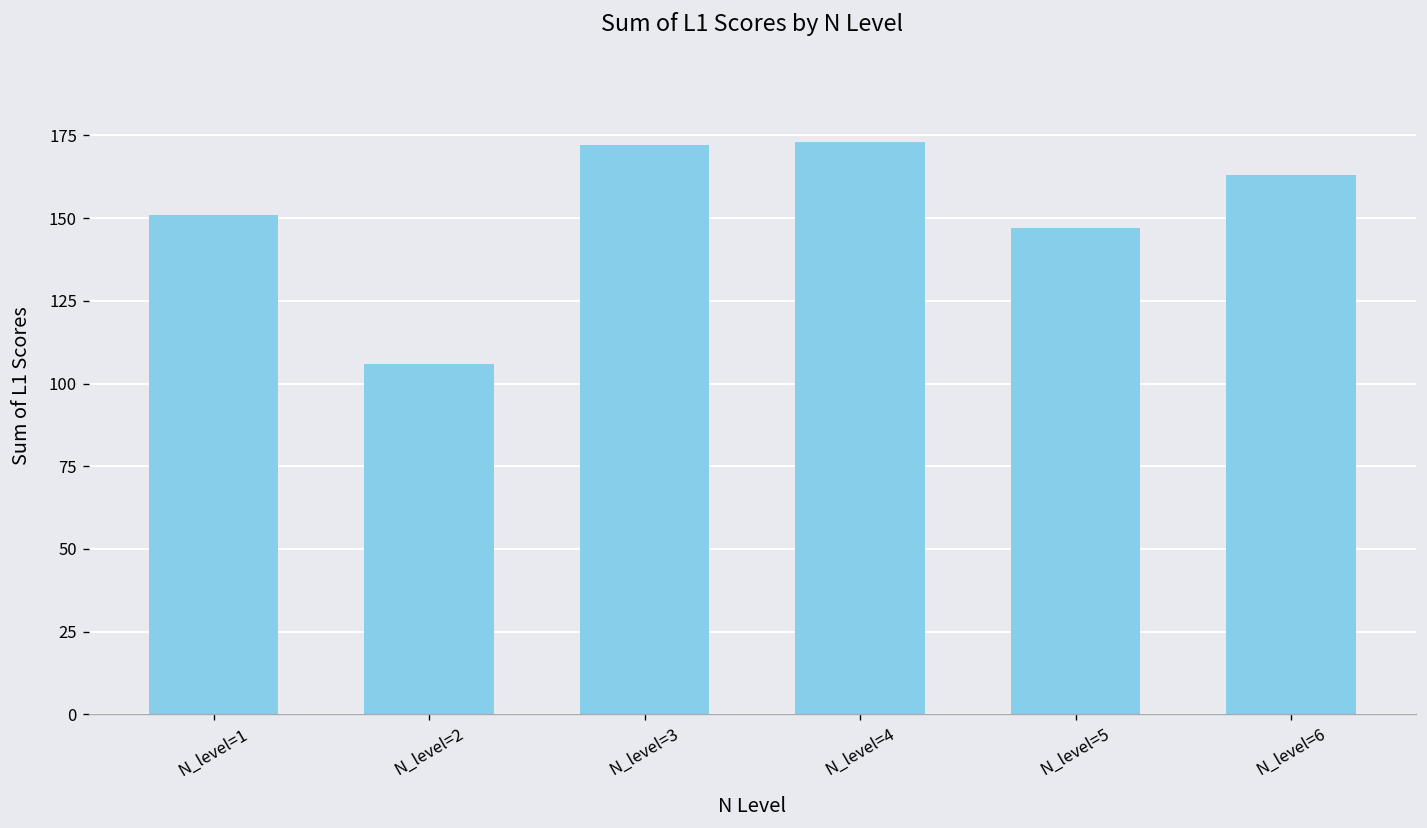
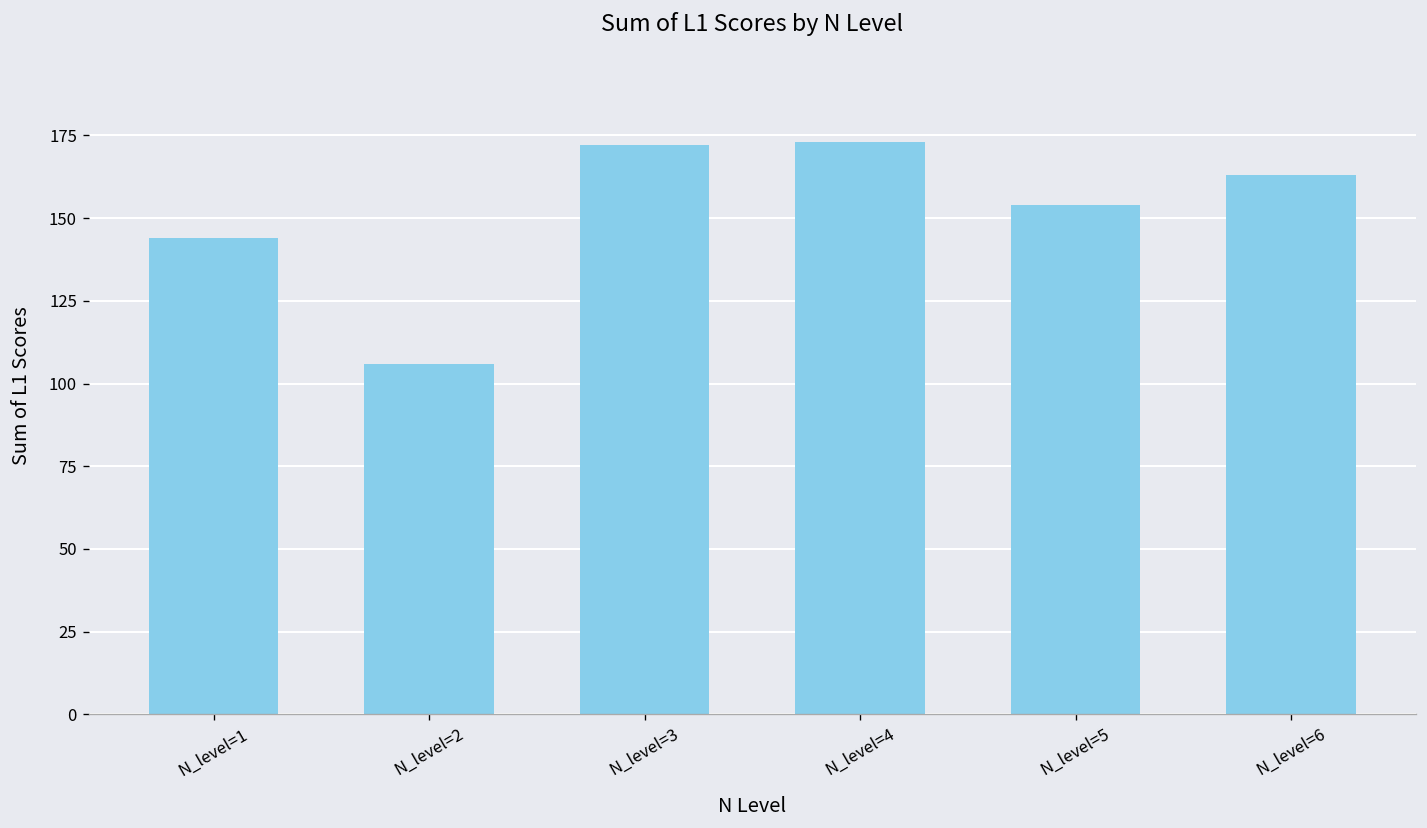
  {
-   "N_level=1": 151,
+   "N_level=1": 144,
    "N_level=2": 106,
    "N_level=3": 172,
    "N_level=4": 173,
-   "N_level=5": 147,
+   "N_level=5": 154,
    "N_level=6": 163
  }
